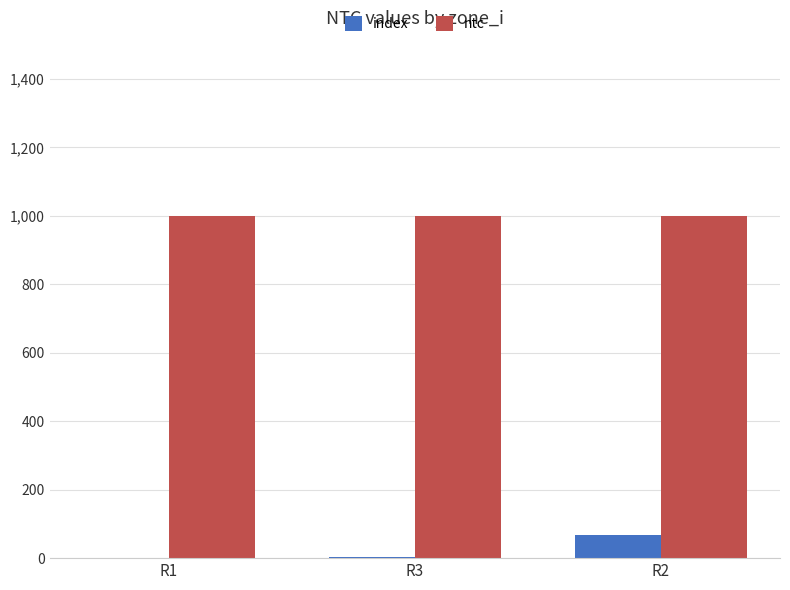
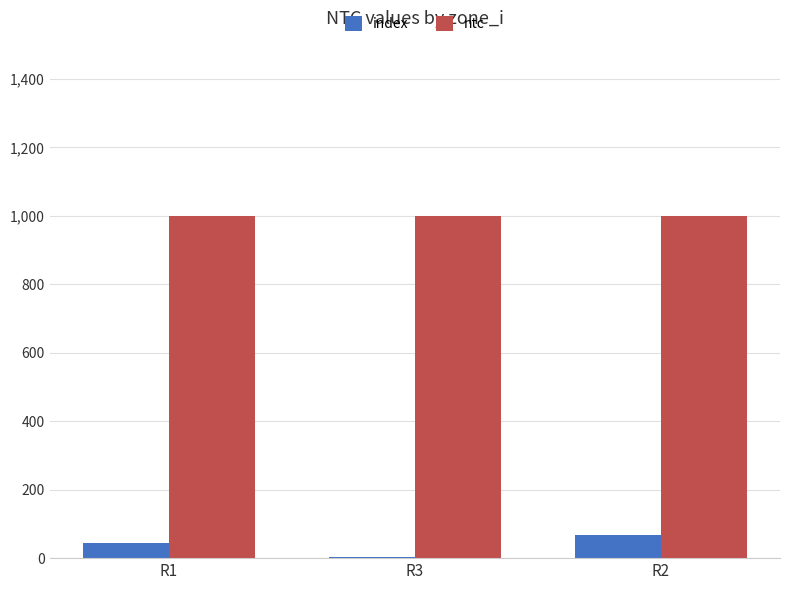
  {
    "index": {
-     "R1": "0",
+     "R1": "40",
      "R2": "70"
    },
    "ntc": {
      "R1": "1,000",
      "R3": "1,000",
      "R2": "1,000"
    }
  }
